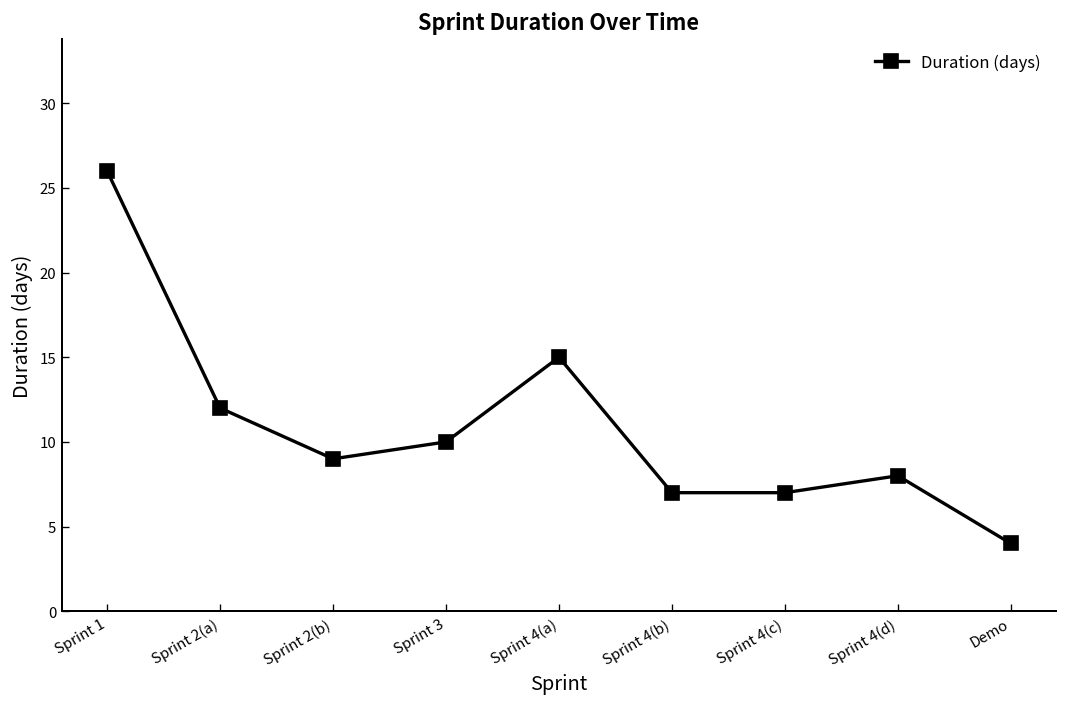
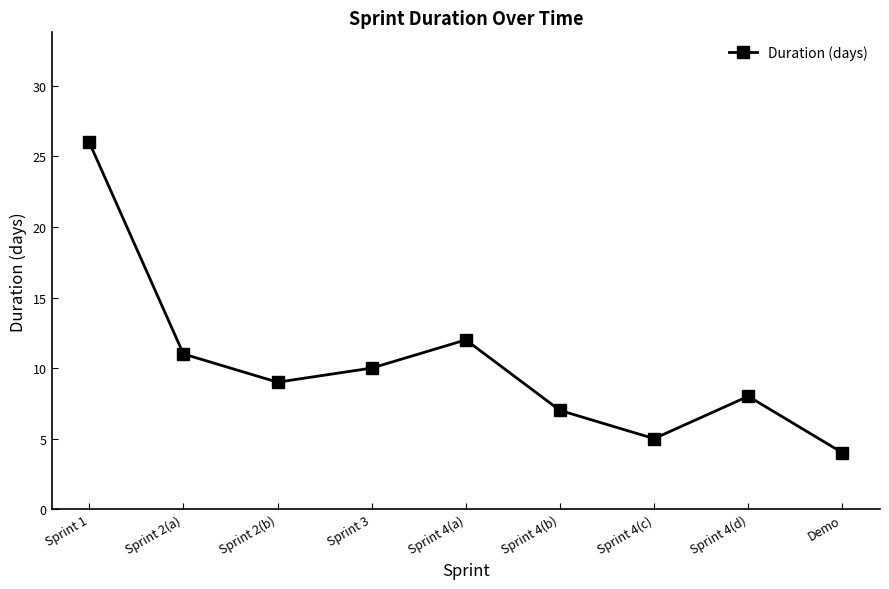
  {
    "Sprint 1": 26,
-   "Sprint 2(a)": 12,
+   "Sprint 2(a)": 11,
    "Sprint 2(b)": 9,
    "Sprint 3": 10,
-   "Sprint 4(a)": 15,
+   "Sprint 4(a)": 12,
    "Sprint 4(b)": 7,
-   "Sprint 4(c)": 7,
+   "Sprint 4(c)": 5,
    "Sprint 4(d)": 8,
    "Demo": 4
  }
